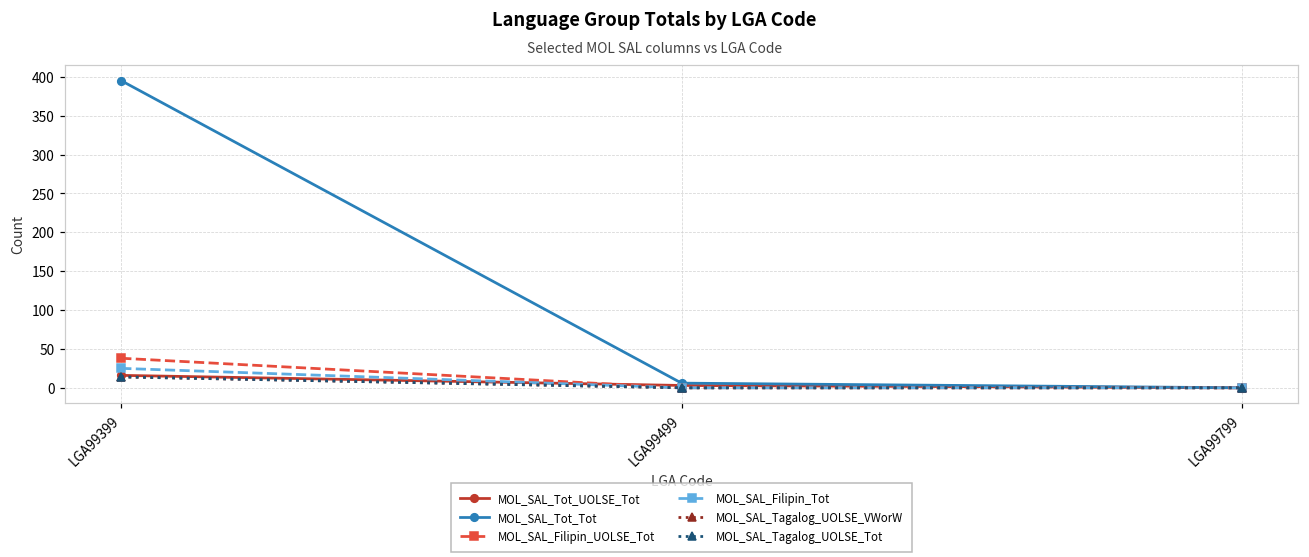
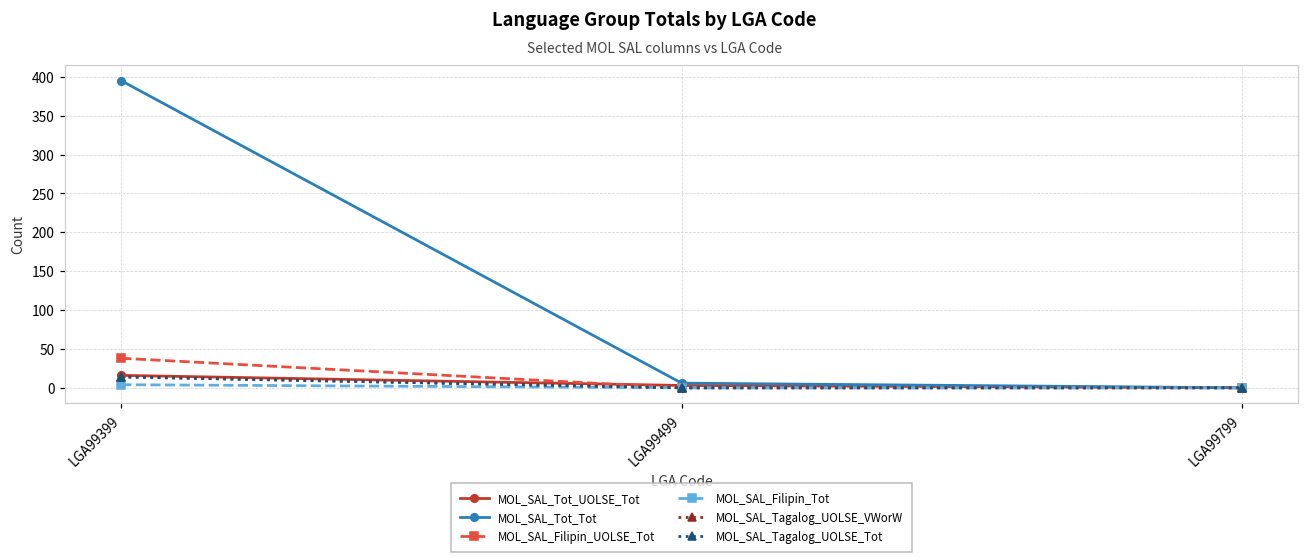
  {
    "MOL_SAL_Tot_Tot": {
      "LGA99399": 400
    },
    "MOL_SAL_Filipin_Tot": {
-     "LGA99399": 30
+     "LGA99399": 0
    }
  }
